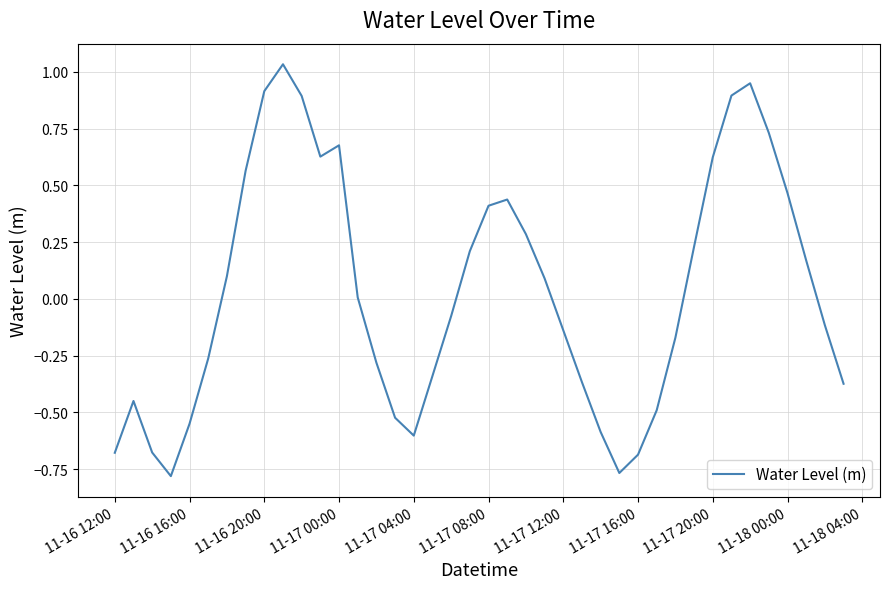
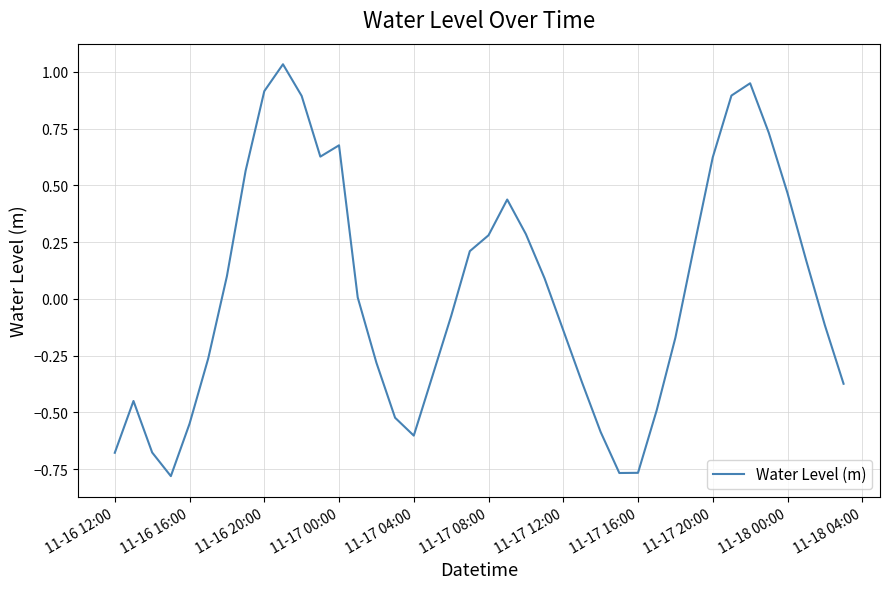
  {
    "11-16 12:00": -0.68,
    "11-16 16:00": -0.55,
    "11-16 20:00": 0.91,
    "11-17 00:00": 0.68,
    "11-17 04:00": -0.60,
-   "11-17 08:00": 0.41,
+   "11-17 08:00": 0.28,
    "11-17 12:00": -0.14,
-   "11-17 16:00": -0.69,
+   "11-17 16:00": -0.77,
    "11-17 20:00": 0.62,
    "11-18 00:00": 0.47
  }
